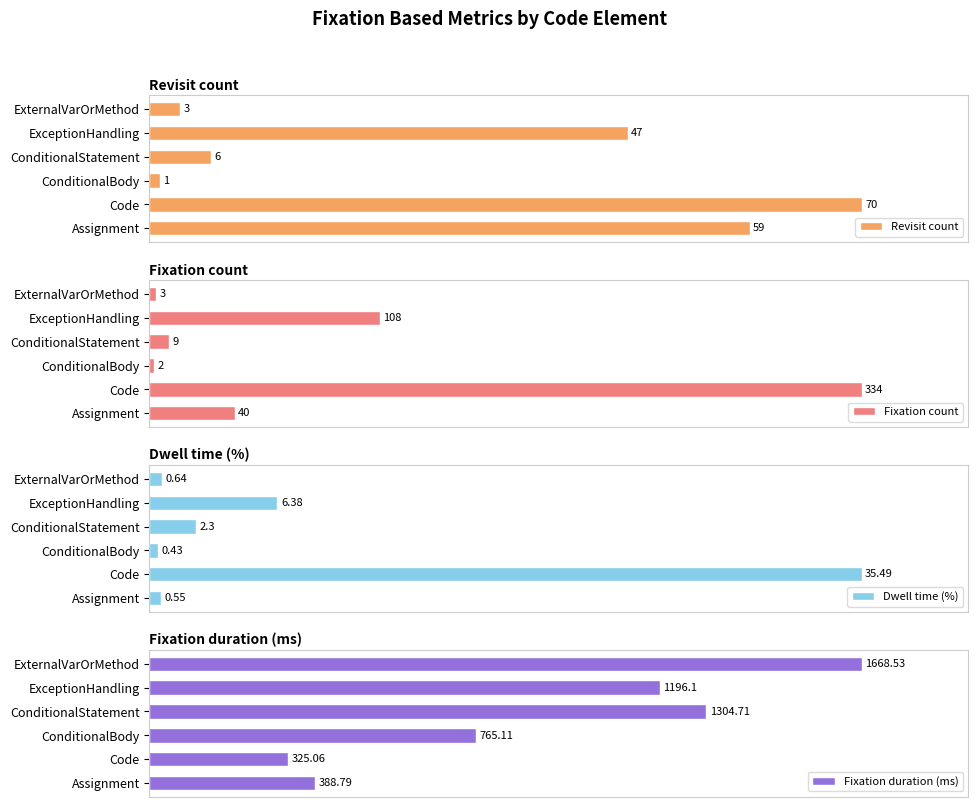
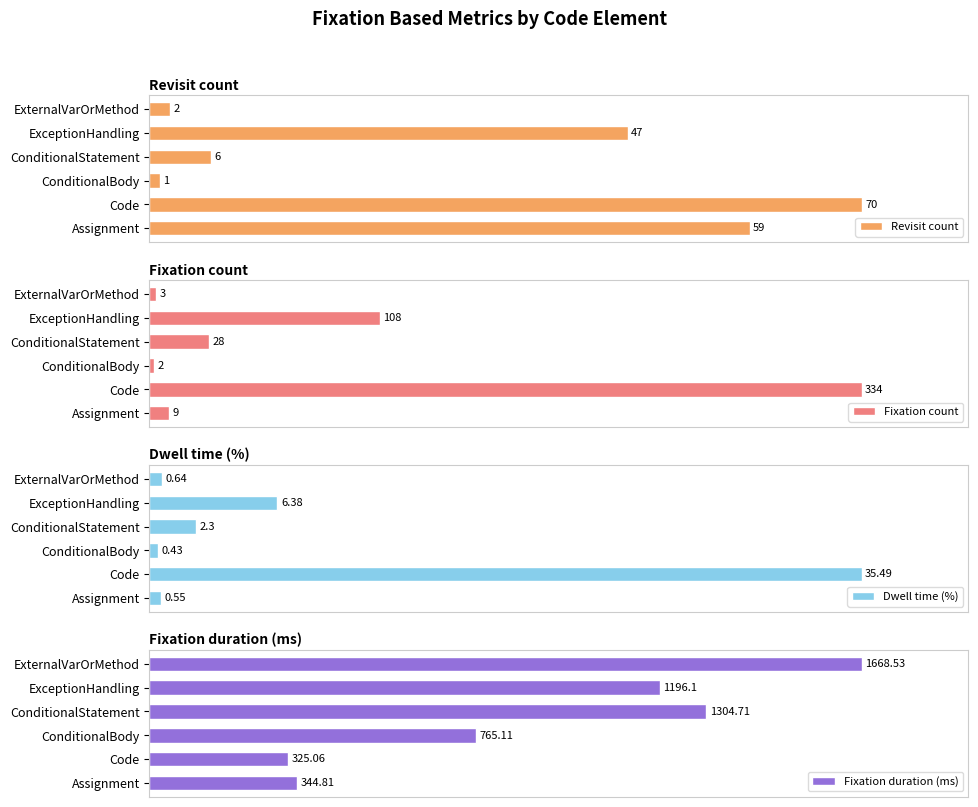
  {
    "Revisit count": {
-     "ExternalVarOrMethod": 3,
+     "ExternalVarOrMethod": 2,
      "ConditionalBody": 1
    },
    "Fixation count": {
-     "ConditionalStatement": 9,
-     "Assignment": 40
+     "ConditionalStatement": 28,
+     "Assignment": 9
    },
    "Fixation duration (ms)": {
-     "Assignment": 388.79
+     "Assignment": 344.81
    }
  }
